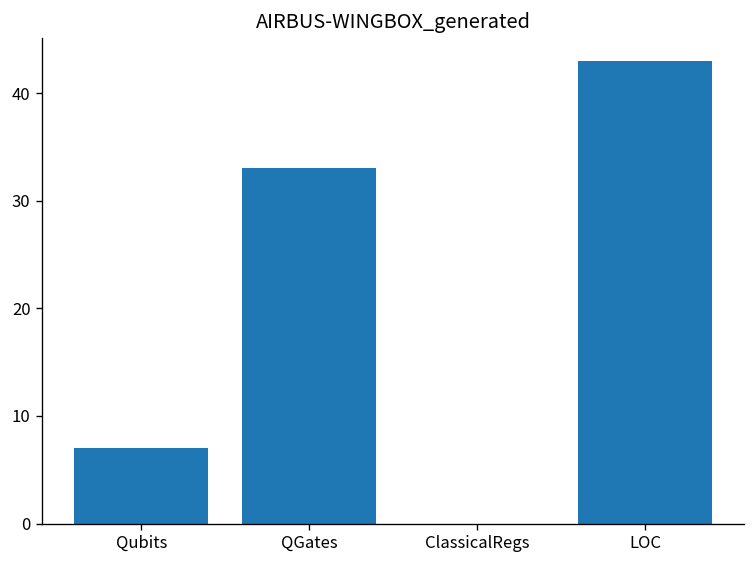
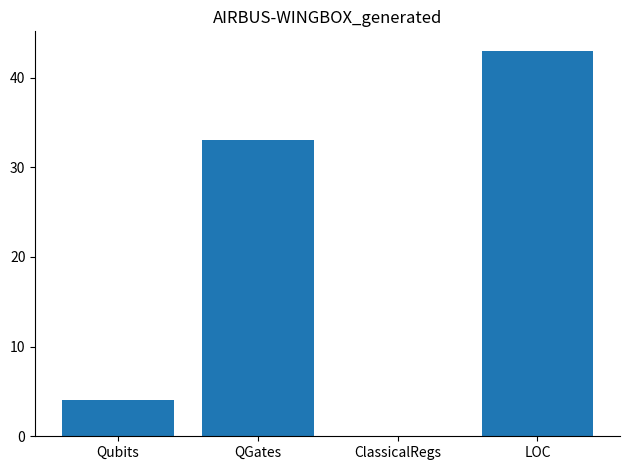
  {
-   "Qubits": 7,
+   "Qubits": 4,
    "QGates": 33,
    "ClassicalRegs": 0,
    "LOC": 43
  }
